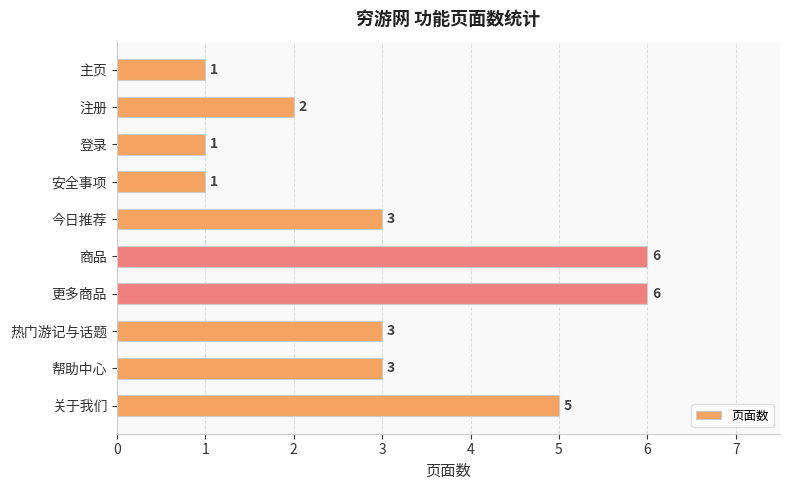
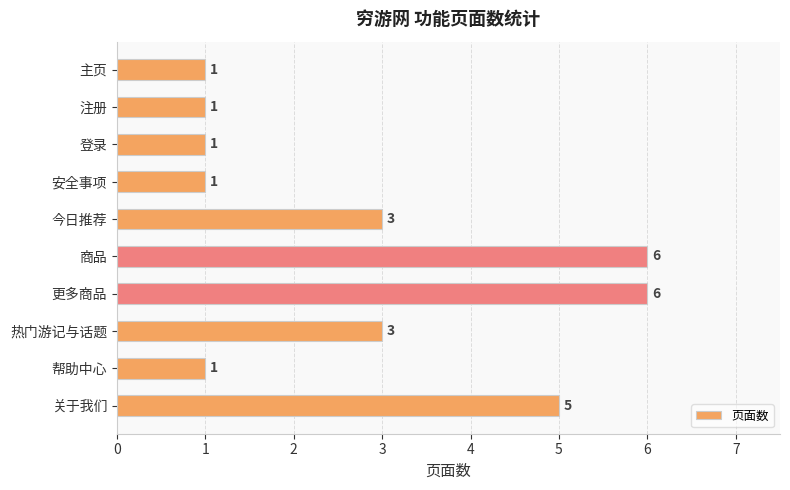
  {
    "主页": 1,
-   "注册": 2,
+   "注册": 1,
    "登录": 1,
    "安全事项": 1,
    "今日推荐": 3,
    "商品": 6,
    "更多商品": 6,
    "热门游记与话题": 3,
-   "帮助中心": 3,
+   "帮助中心": 1,
    "关于我们": 5
  }
